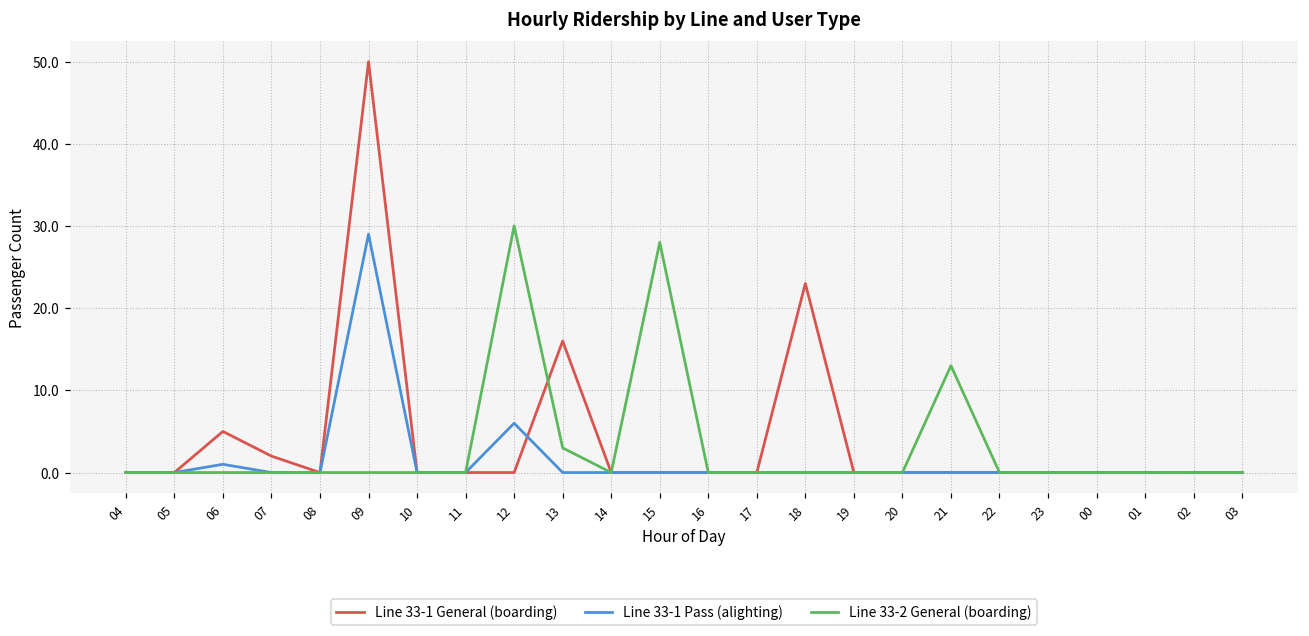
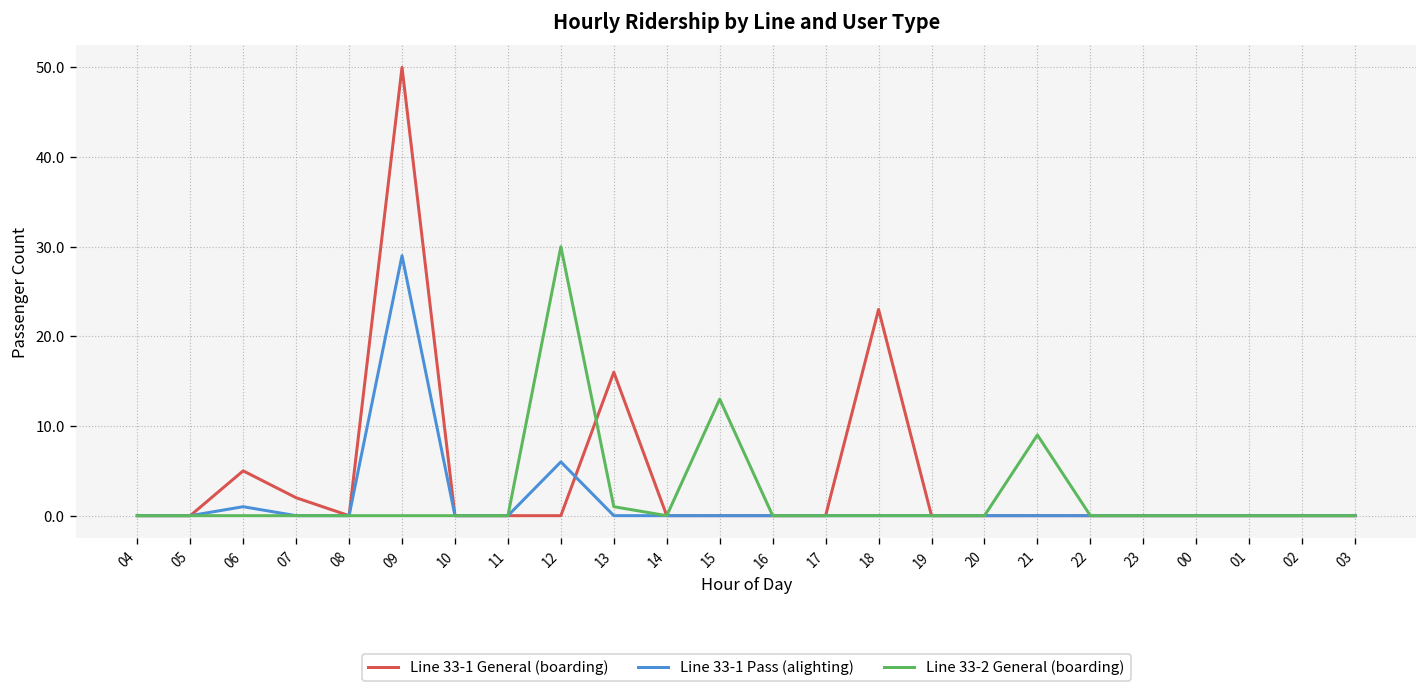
  {
    "Line 33-1 General (boarding)": {
      "06": 5,
      "07": 2,
      "09": 50,
      "12": 0,
      "13": 16,
      "18": 23
    },
    "Line 33-1 Pass (alighting)": {
      "06": 1,
      "09": 29,
      "12": 6,
      "13": 0
    },
    "Line 33-2 General (boarding)": {
      "06": 0,
      "09": 0,
      "12": 30,
-     "13": 3,
-     "15": 28,
-     "21": 13
+     "13": 1,
+     "15": 13,
+     "21": 9
    }
  }
